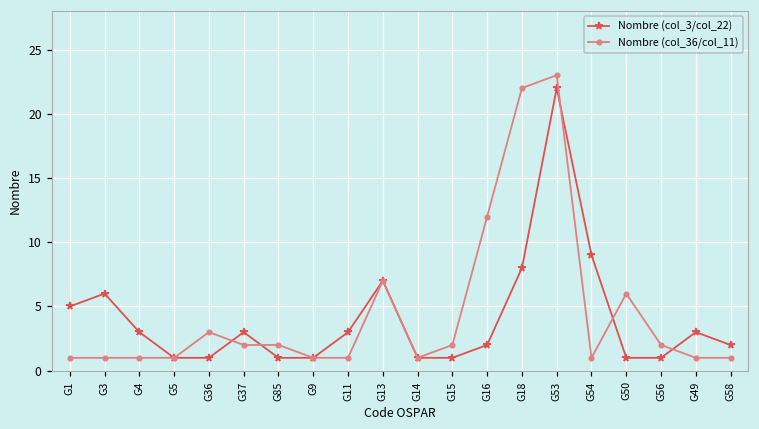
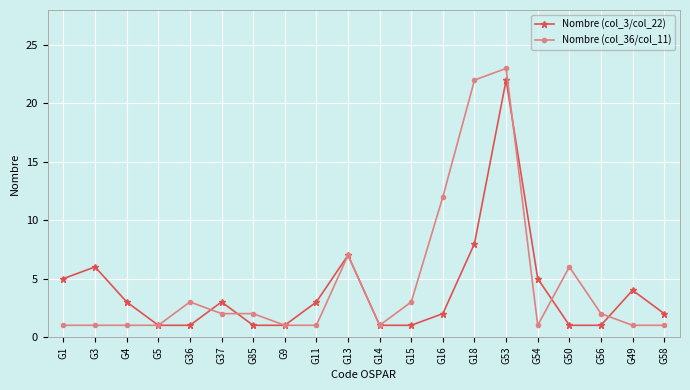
  {
    "Nombre (col_3/col_22)": {
      "G1": 5,
      "G3": 6,
      "G4": 3,
      "G36": 1,
      "G37": 3,
      "G85": 1,
      "G11": 3,
      "G15": 1,
      "G16": 2,
      "G18": 8,
      "G53": 22,
-     "G54": 9,
+     "G54": 5,
      "G50": 1,
      "G56": 1,
-     "G49": 3,
+     "G49": 4,
      "G58": 2
    },
    "Nombre (col_36/col_11)": {
      "G1": 1,
      "G3": 1,
      "G4": 1,
      "G36": 3,
      "G37": 2,
      "G85": 2,
      "G11": 1,
-     "G15": 2,
+     "G15": 3,
      "G16": 12,
      "G18": 22,
      "G53": 23,
      "G54": 1,
      "G50": 6,
      "G56": 2,
      "G49": 1,
      "G58": 1
    }
  }
